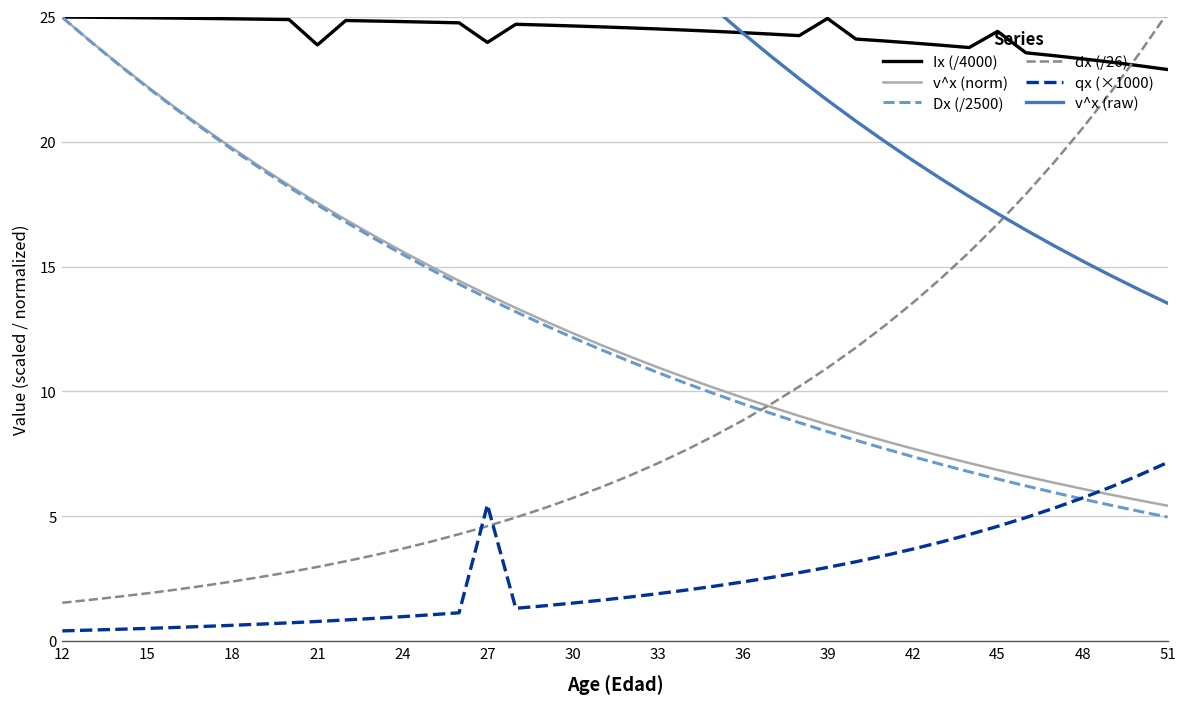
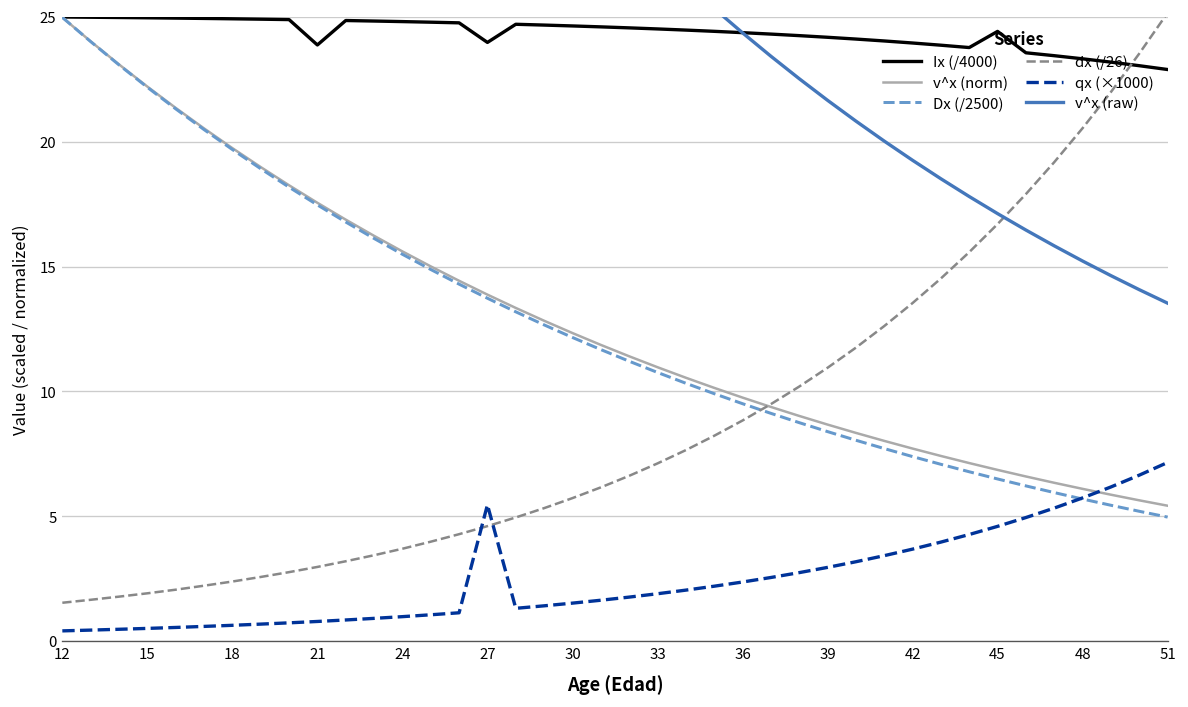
  {
    "Ix (/4000)": {
      "15": 25.0,
      "18": 24.9,
      "21": 23.9,
      "24": 24.8,
      "27": 24.0,
      "30": 24.6,
      "33": 24.5,
-     "39": 24.9,
+     "39": 24.2,
      "42": 24.0,
      "45": 24.4,
      "48": 23.3,
      "51": 22.9
    },
    "qx (×1000)": {
      "12": 0.4,
      "15": 0.5,
      "18": 0.6,
      "21": 0.8,
      "24": 1.0,
      "27": 5.4,
      "30": 1.5,
      "33": 1.9,
      "36": 2.4,
      "39": 2.9,
      "42": 3.7,
      "45": 4.6,
      "51": 7.1
    }
  }
